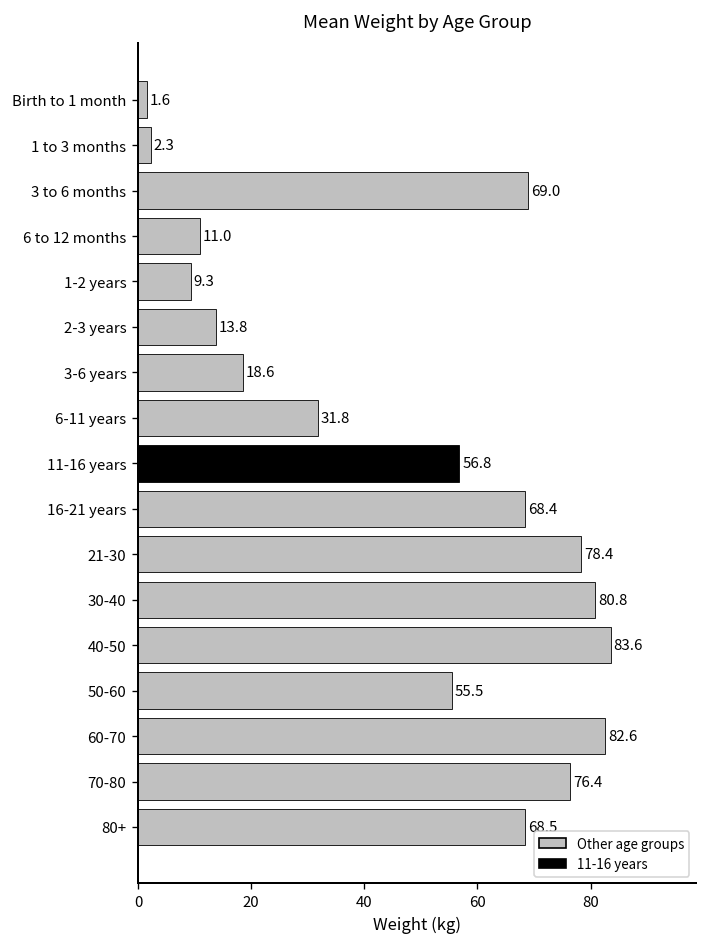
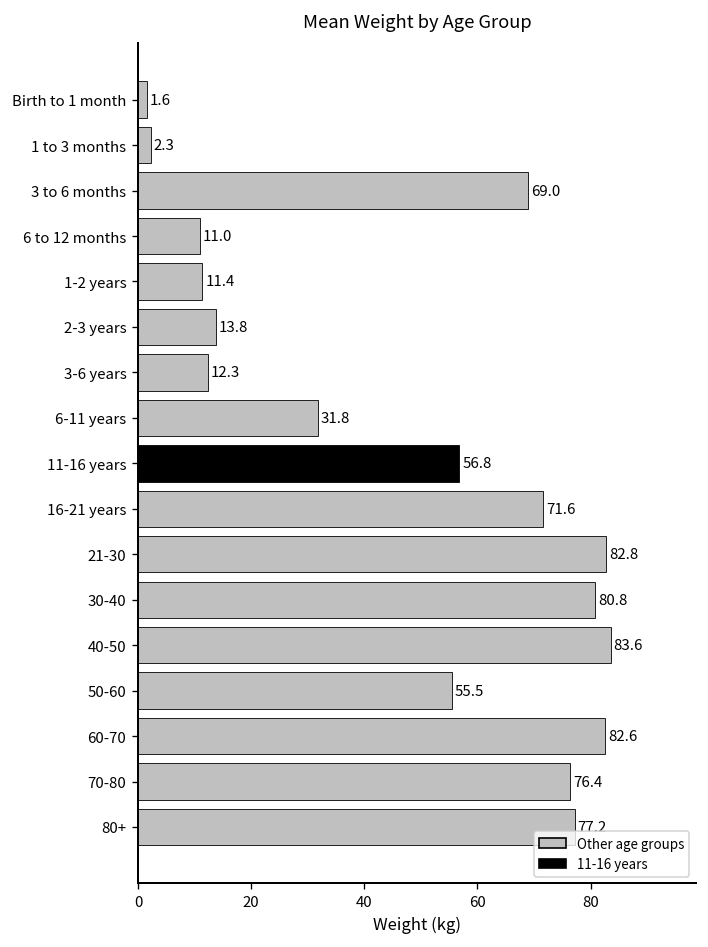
  {
    "Birth to 1 month": 1.6,
    "1 to 3 months": 2.3,
    "3 to 6 months": 69.0,
    "6 to 12 months": 11.0,
-   "1-2 years": 9.3,
+   "1-2 years": 11.4,
    "2-3 years": 13.8,
-   "3-6 years": 18.6,
+   "3-6 years": 12.3,
    "6-11 years": 31.8,
    "11-16 years": 56.8,
-   "16-21 years": 68.4,
-   "21-30": 78.4,
+   "16-21 years": 71.6,
+   "21-30": 82.8,
    "30-40": 80.8,
    "40-50": 83.6,
    "50-60": 55.5,
    "60-70": 82.6,
    "70-80": 76.4,
-   "80+": 68.5
+   "80+": 77.2
  }
